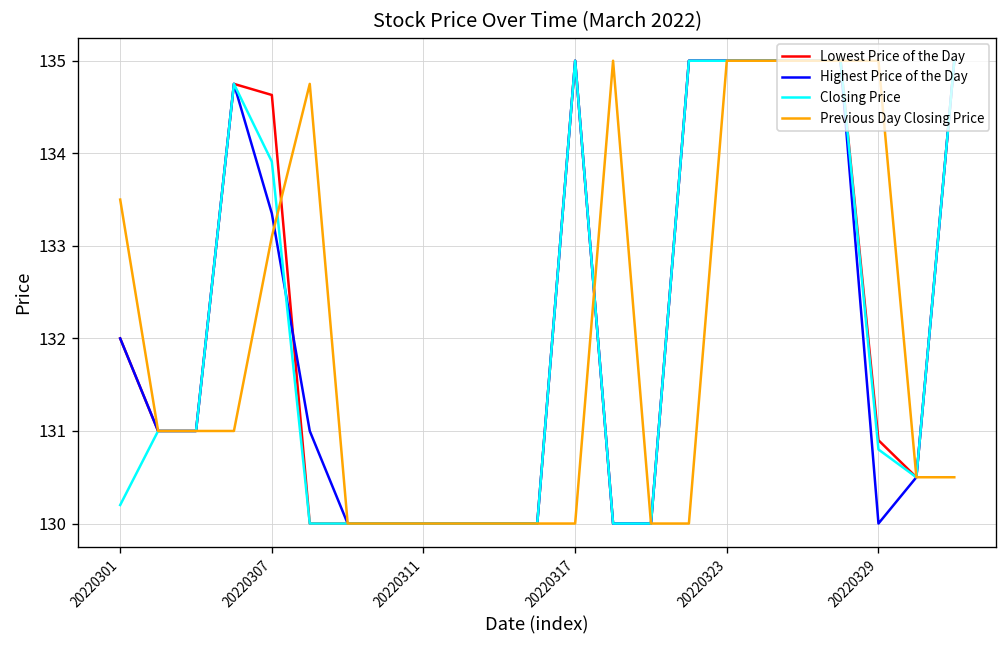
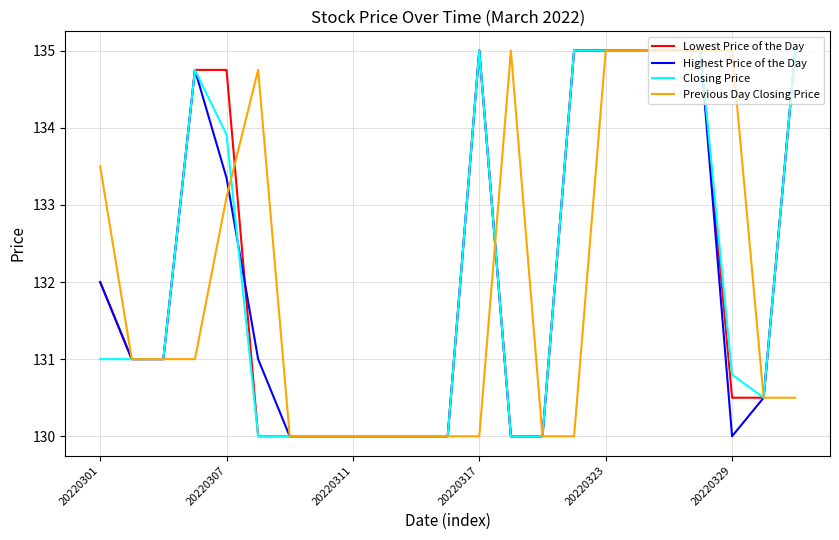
  {
    "Lowest Price of the Day": {
-     "20220307": 134.6,
-     "20220329": 130.9
+     "20220307": 134.8,
+     "20220329": 130.5
    },
    "Highest Price of the Day": {
      "20220307": 133.4,
      "20220329": 130.0
    },
    "Closing Price": {
-     "20220301": 130.2,
+     "20220301": 131.0,
      "20220307": 133.9,
      "20220329": 130.8
    },
    "Previous Day Closing Price": {
      "20220301": 133.5,
      "20220307": 133.1,
      "20220317": 130.0
    }
  }
